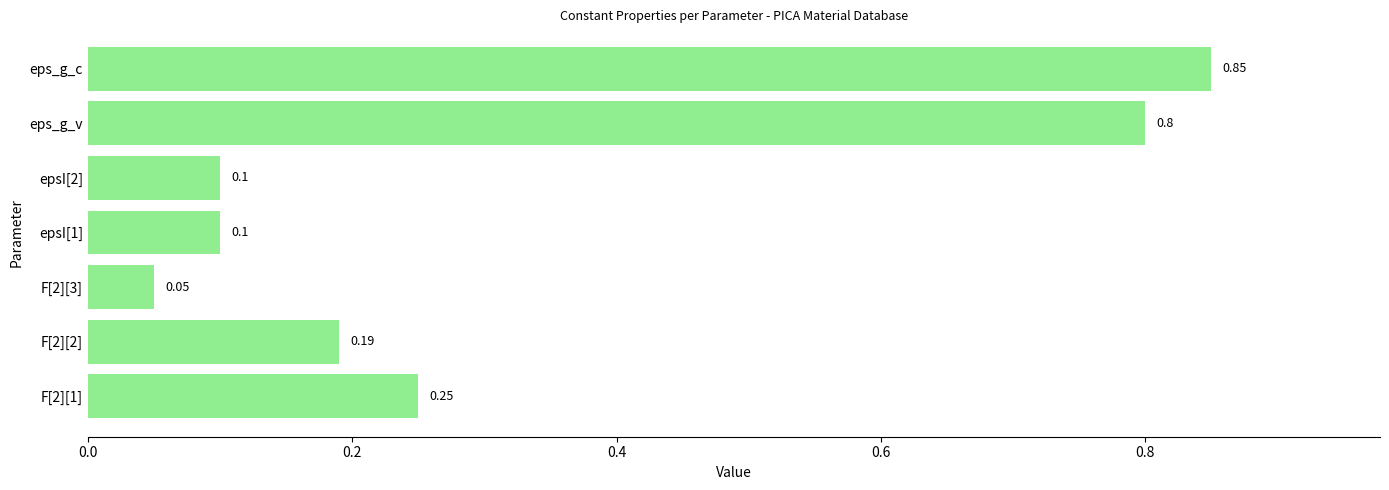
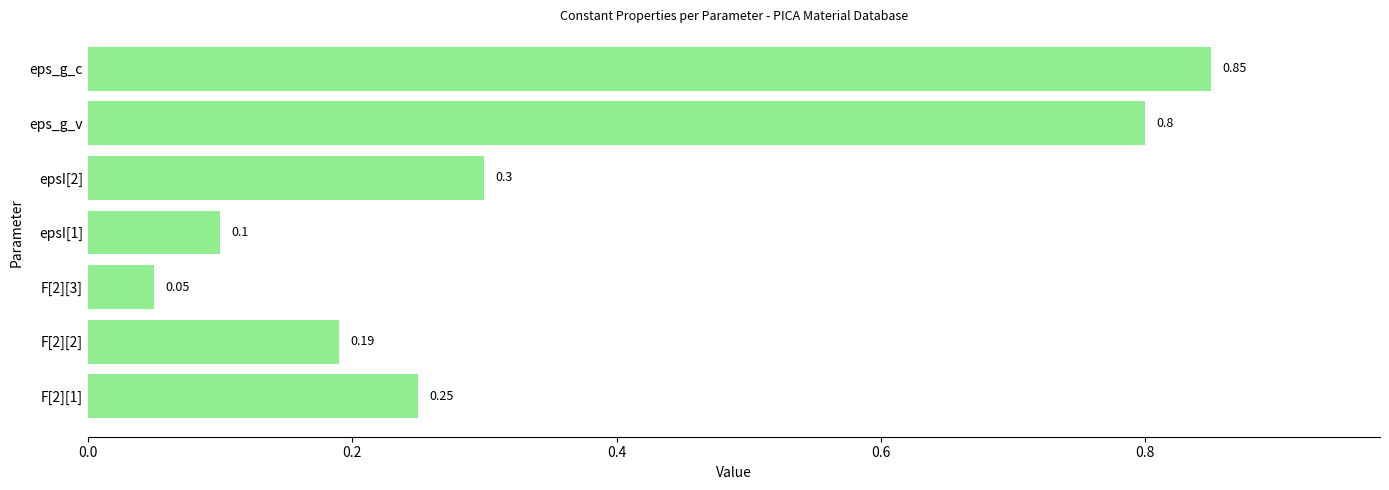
  {
    "eps_g_c": 0.85,
    "eps_g_v": 0.8,
-   "epsI[2]": 0.1,
+   "epsI[2]": 0.3,
    "epsI[1]": 0.1,
    "F[2][3]": 0.05,
    "F[2][2]": 0.19,
    "F[2][1]": 0.25
  }
